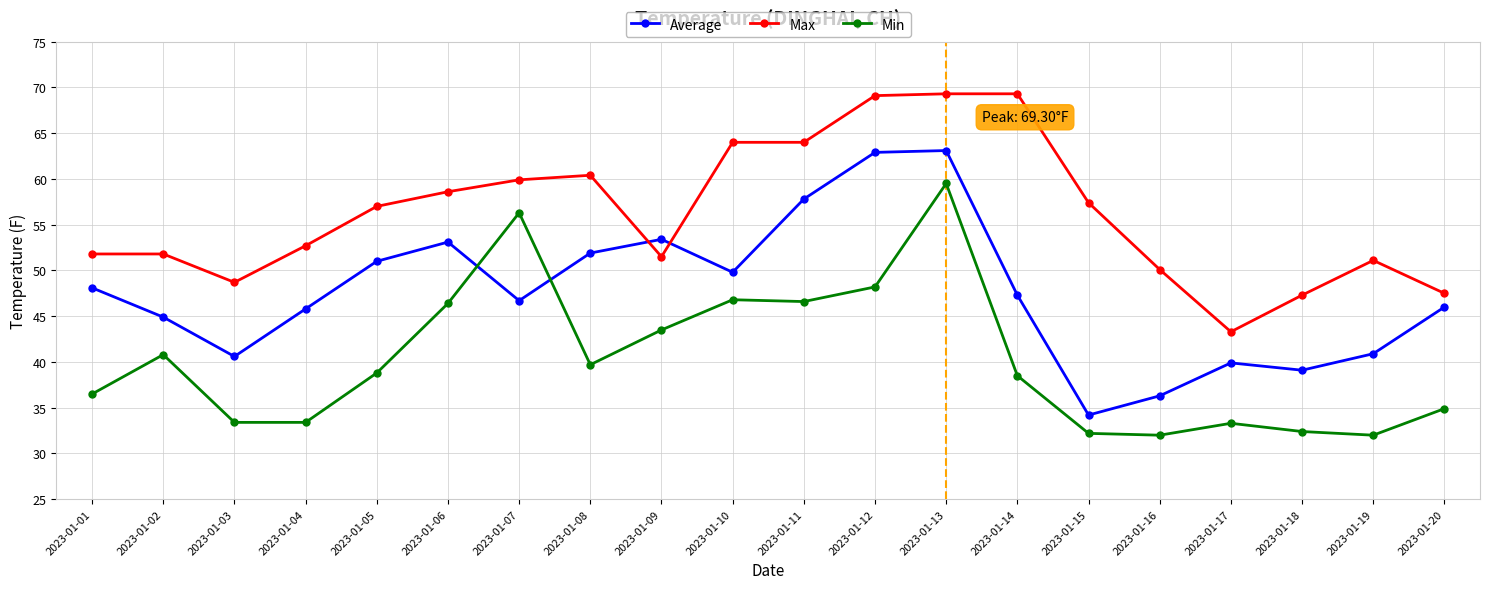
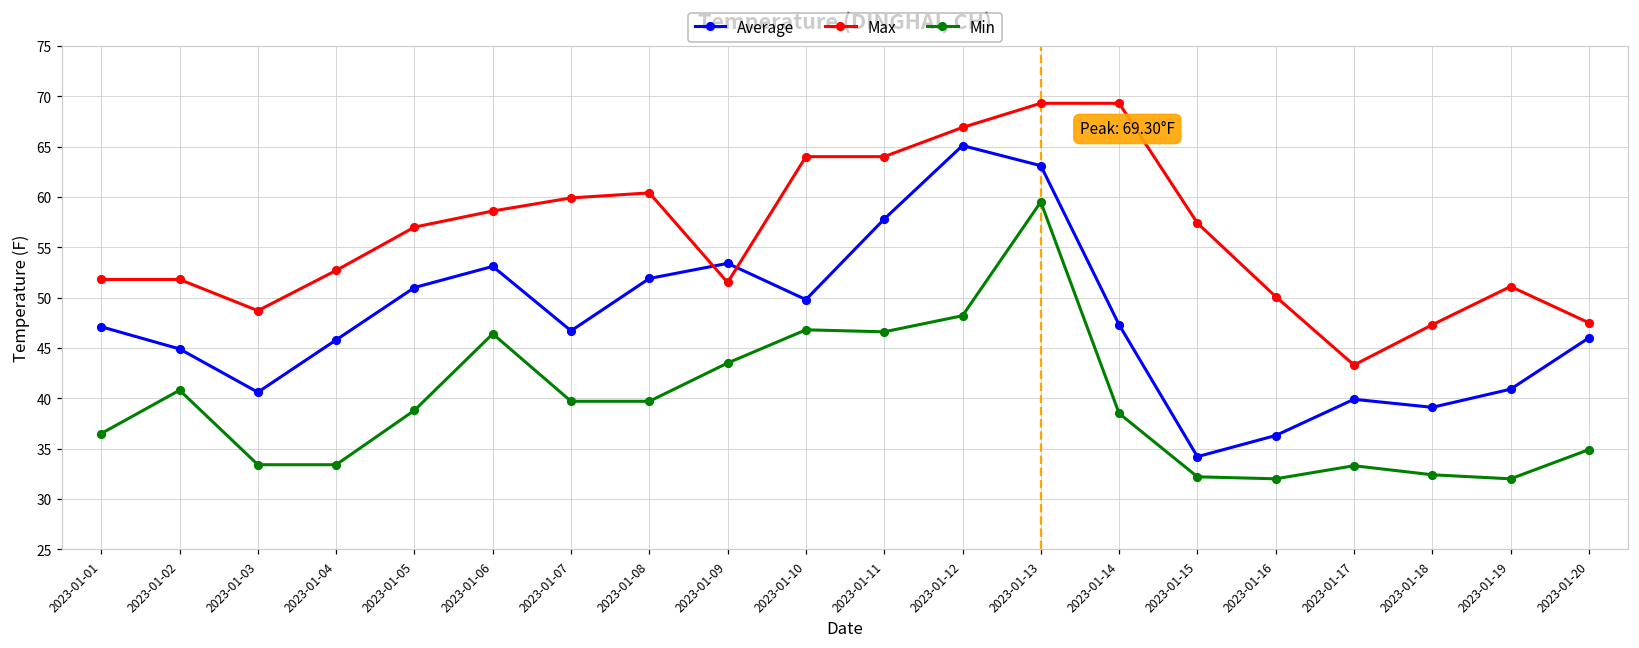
  {
    "Average": {
-     "2023-01-01": 48,
+     "2023-01-01": 47,
      "2023-01-02": 45,
      "2023-01-03": 41,
      "2023-01-04": 46,
      "2023-01-05": 51,
      "2023-01-06": 53,
      "2023-01-07": 47,
      "2023-01-08": 52,
      "2023-01-09": 53,
      "2023-01-10": 50,
      "2023-01-11": 58,
-     "2023-01-12": 63,
+     "2023-01-12": 65,
      "2023-01-13": 63,
      "2023-01-14": 47,
      "2023-01-15": 34,
      "2023-01-16": 36,
      "2023-01-17": 40,
      "2023-01-18": 39,
      "2023-01-19": 41,
      "2023-01-20": 46
    },
    "Max": {
      "2023-01-01": 52,
      "2023-01-02": 52,
      "2023-01-03": 49,
      "2023-01-04": 53,
      "2023-01-05": 57,
      "2023-01-06": 59,
      "2023-01-07": 60,
      "2023-01-08": 60,
      "2023-01-09": 52,
      "2023-01-10": 64,
      "2023-01-11": 64,
-     "2023-01-12": 69,
+     "2023-01-12": 67,
      "2023-01-13": 69,
      "2023-01-15": 57,
      "2023-01-16": 50,
      "2023-01-17": 43,
      "2023-01-18": 47,
      "2023-01-19": 51,
      "2023-01-20": 48
    },
    "Min": {
      "2023-01-01": 37,
      "2023-01-02": 41,
      "2023-01-03": 33,
      "2023-01-04": 33,
      "2023-01-05": 39,
      "2023-01-06": 46,
-     "2023-01-07": 56,
+     "2023-01-07": 40,
      "2023-01-08": 40,
      "2023-01-09": 44,
      "2023-01-10": 47,
      "2023-01-11": 47,
      "2023-01-12": 48,
      "2023-01-13": 60,
      "2023-01-14": 39,
      "2023-01-15": 32,
      "2023-01-16": 32,
      "2023-01-17": 33,
      "2023-01-18": 32,
      "2023-01-19": 32,
      "2023-01-20": 35
    }
  }
